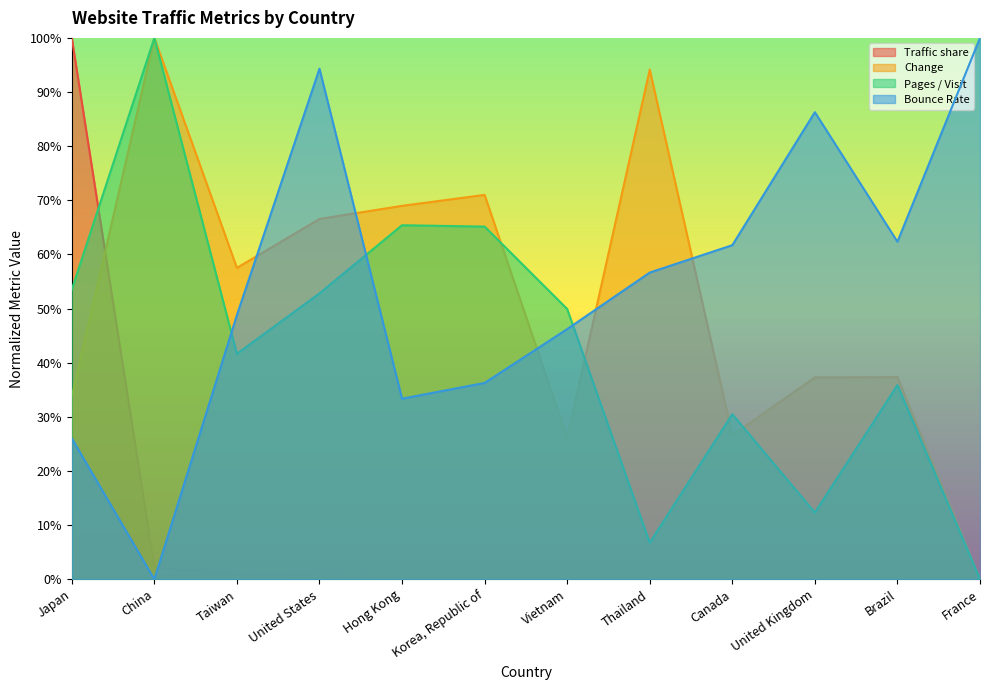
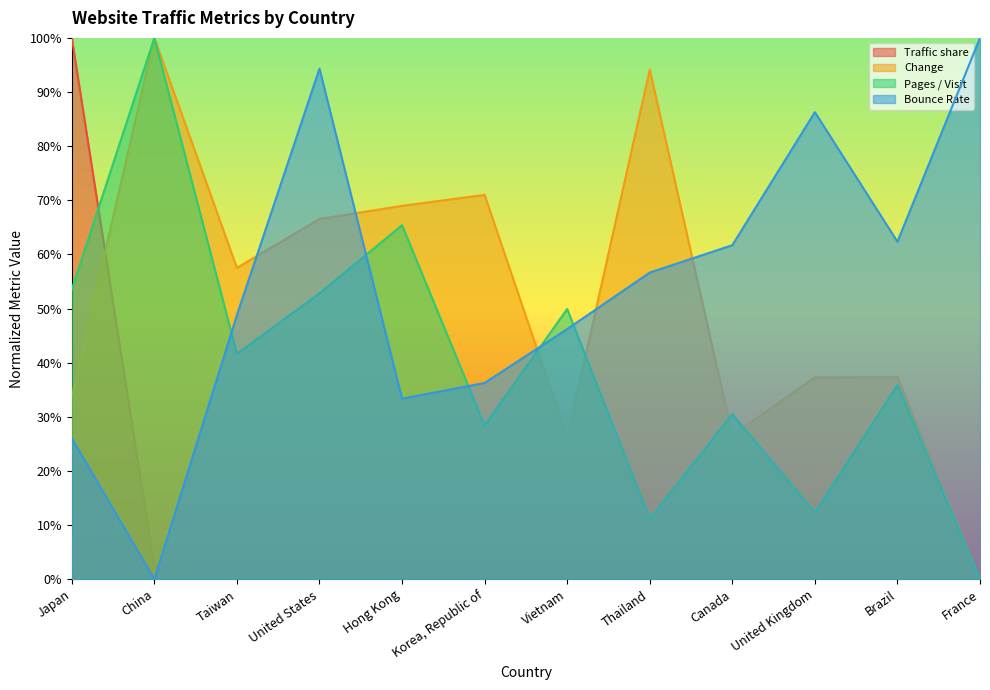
  {
    "Traffic share": {
      "Japan": "100%",
      "China": "2%",
      "Taiwan": "1%",
      "United States": "1%",
      "Hong Kong": "0%",
      "Korea, Republic of": "0%",
      "Vietnam": "0%",
      "Thailand": "0%",
      "Canada": "0%",
      "United Kingdom": "0%",
      "Brazil": "0%"
    },
    "Change": {
      "Japan": "34%",
      "Taiwan": "58%",
      "United States": "67%",
      "Hong Kong": "69%",
      "Korea, Republic of": "71%",
      "Vietnam": "26%",
      "Thailand": "94%",
      "Canada": "27%",
      "United Kingdom": "37%",
      "Brazil": "37%"
    },
    "Pages / Visit": {
      "Japan": "54%",
      "Taiwan": "42%",
      "United States": "53%",
      "Hong Kong": "65%",
-     "Korea, Republic of": "65%",
+     "Korea, Republic of": "28%",
      "Vietnam": "50%",
-     "Thailand": "7%",
+     "Thailand": "11%",
      "Canada": "30%",
      "United Kingdom": "12%",
      "Brazil": "36%"
    },
    "Bounce Rate": {
      "Japan": "26%",
      "China": "0%",
      "Taiwan": "49%",
      "United States": "94%",
      "Hong Kong": "33%",
      "Korea, Republic of": "36%",
      "Vietnam": "46%",
      "Thailand": "57%",
      "Canada": "62%",
      "United Kingdom": "86%",
      "Brazil": "62%",
      "France": "100%"
    }
  }
